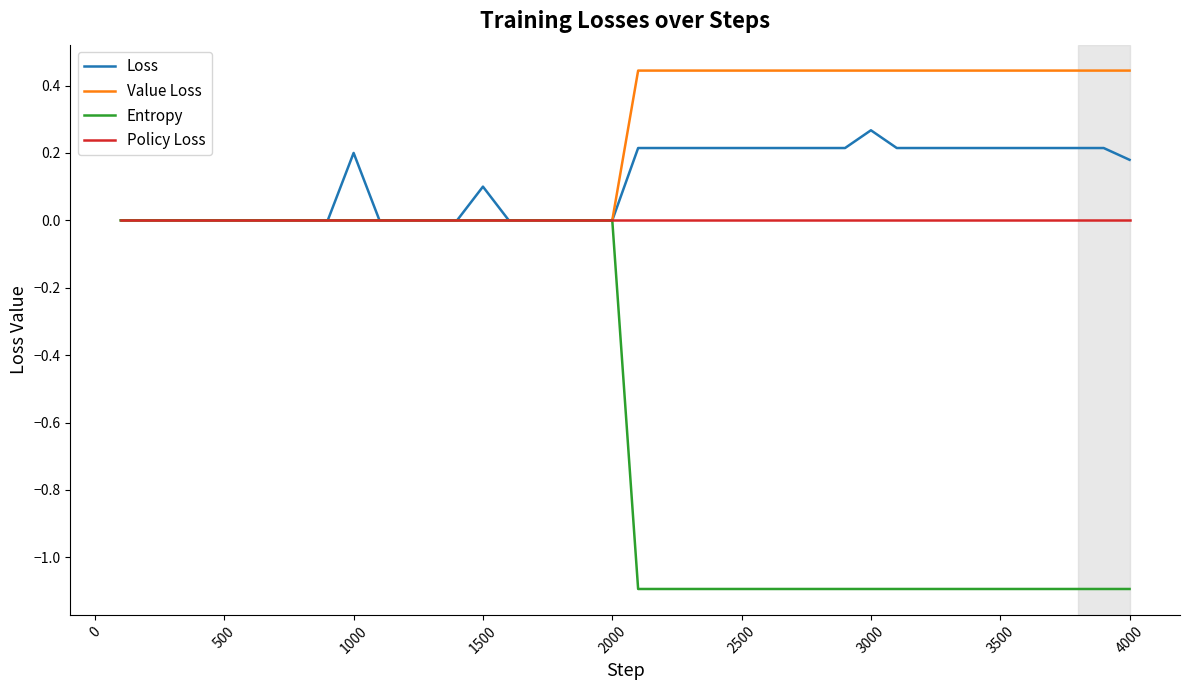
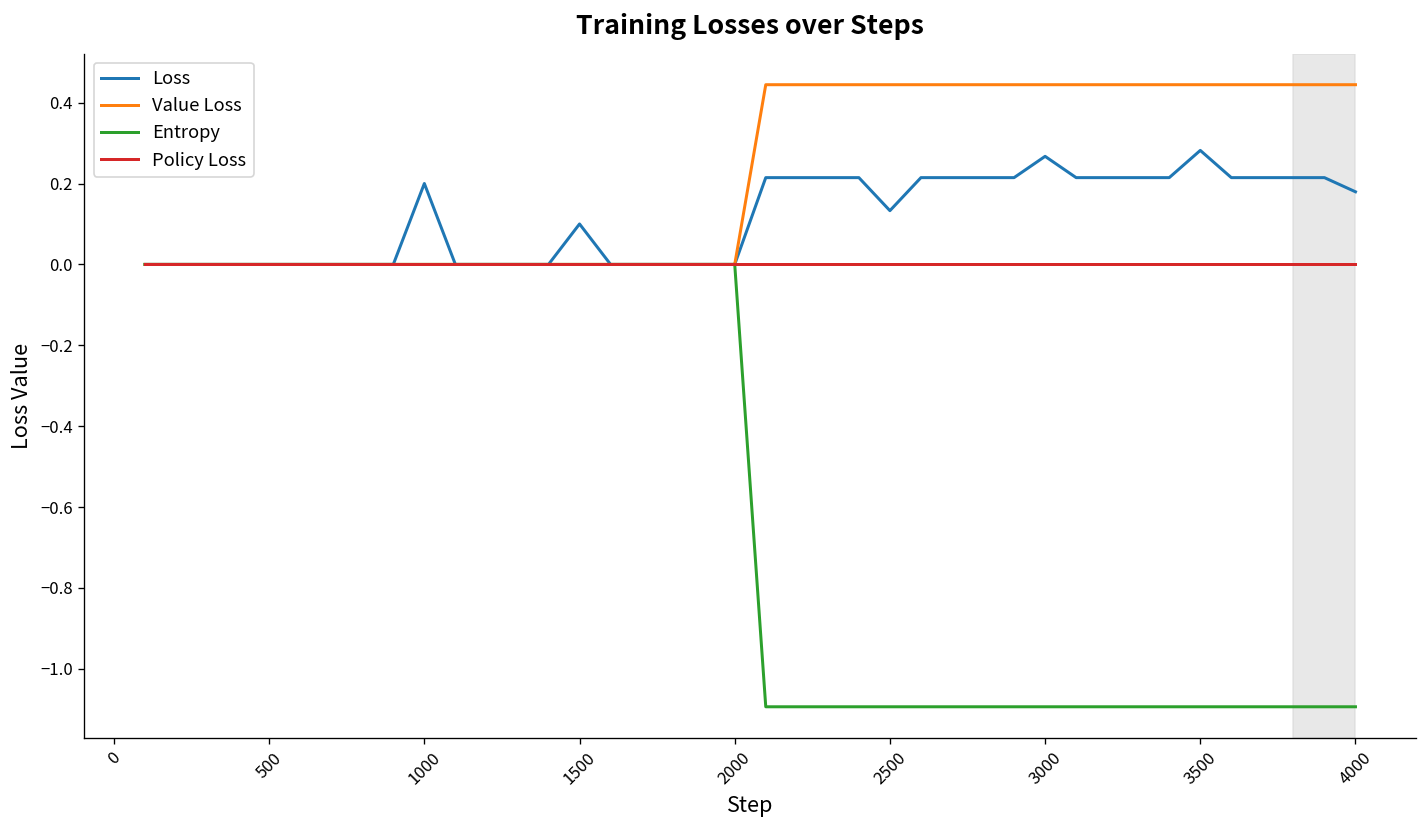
  {
    "Loss": {
      "1000": 0.20,
      "1500": 0.10,
-     "2500": 0.21,
+     "2500": 0.13,
      "3000": 0.27,
-     "3500": 0.21,
+     "3500": 0.28,
      "4000": 0.18
    },
    "Value Loss": {
      "2500": 0.44,
      "3000": 0.44,
      "3500": 0.44,
      "4000": 0.44
    },
    "Entropy": {
      "2500": -1.09,
      "3000": -1.09,
      "3500": -1.09,
      "4000": -1.09
    },
    "Policy Loss": {
      "2500": 0.00,
      "3000": 0.00,
      "3500": 0.00,
      "4000": 0.00
    }
  }
